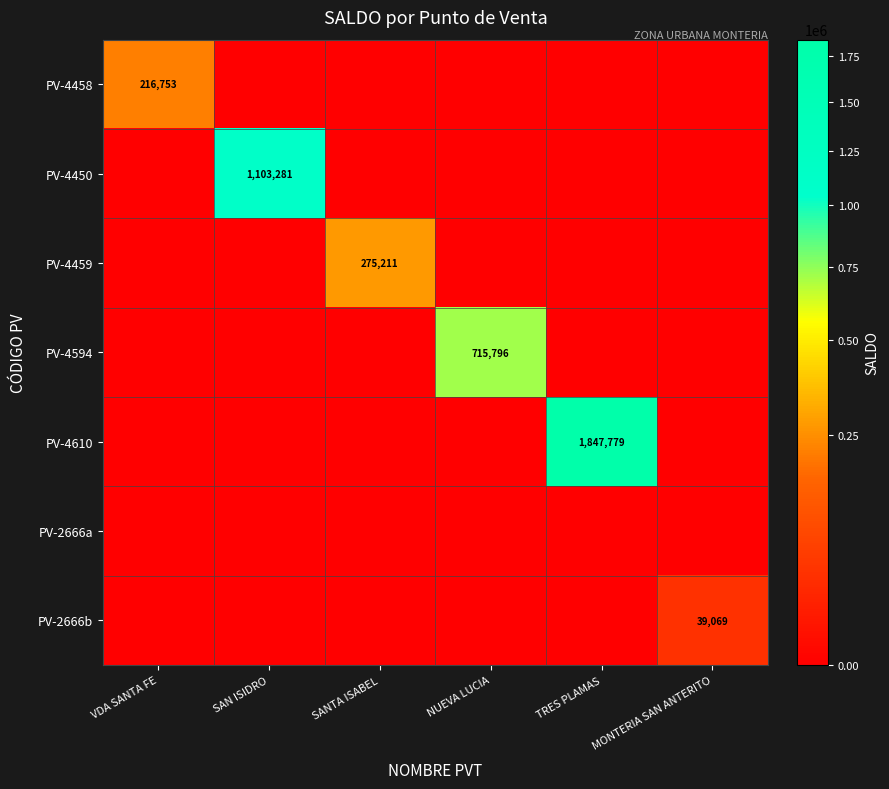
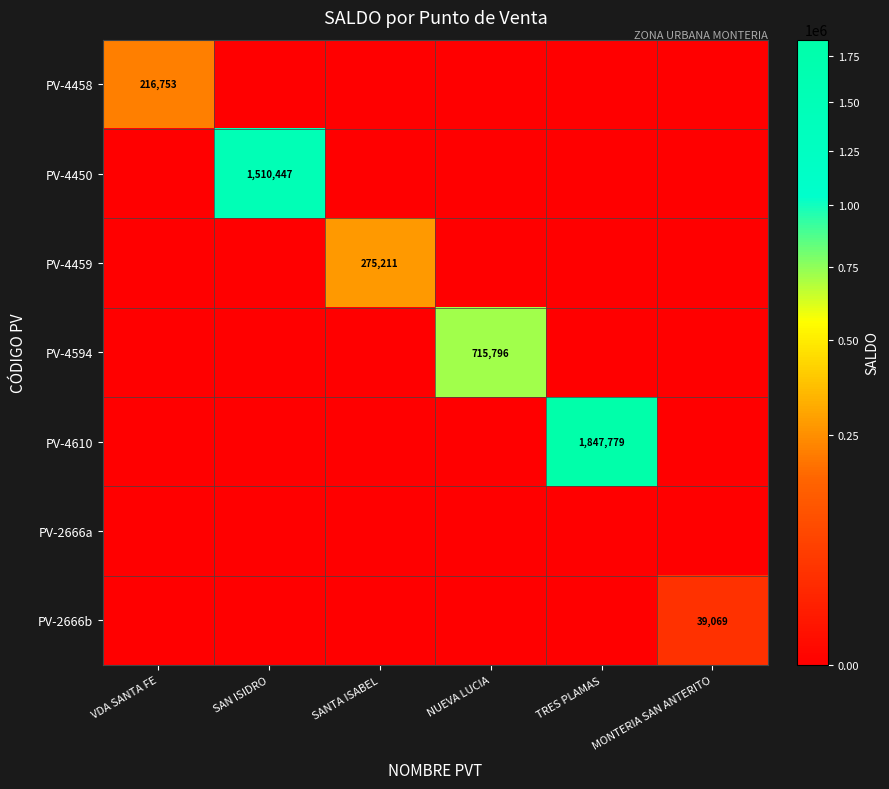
  {
    "PV-4458": {
      "VDA SANTA FE": "216,753"
    },
    "PV-4450": {
-     "SAN ISIDRO": "1,103,281"
+     "SAN ISIDRO": "1,510,447"
    },
    "PV-4459": {
      "SANTA ISABEL": "275,211"
    },
    "PV-4594": {
      "NUEVA LUCIA": "715,796"
    },
    "PV-4610": {
      "TRES PLAMAS": "1,847,779"
    },
    "PV-2666b": {
      "MONTERIA SAN ANTERITO": "39,069"
    }
  }
